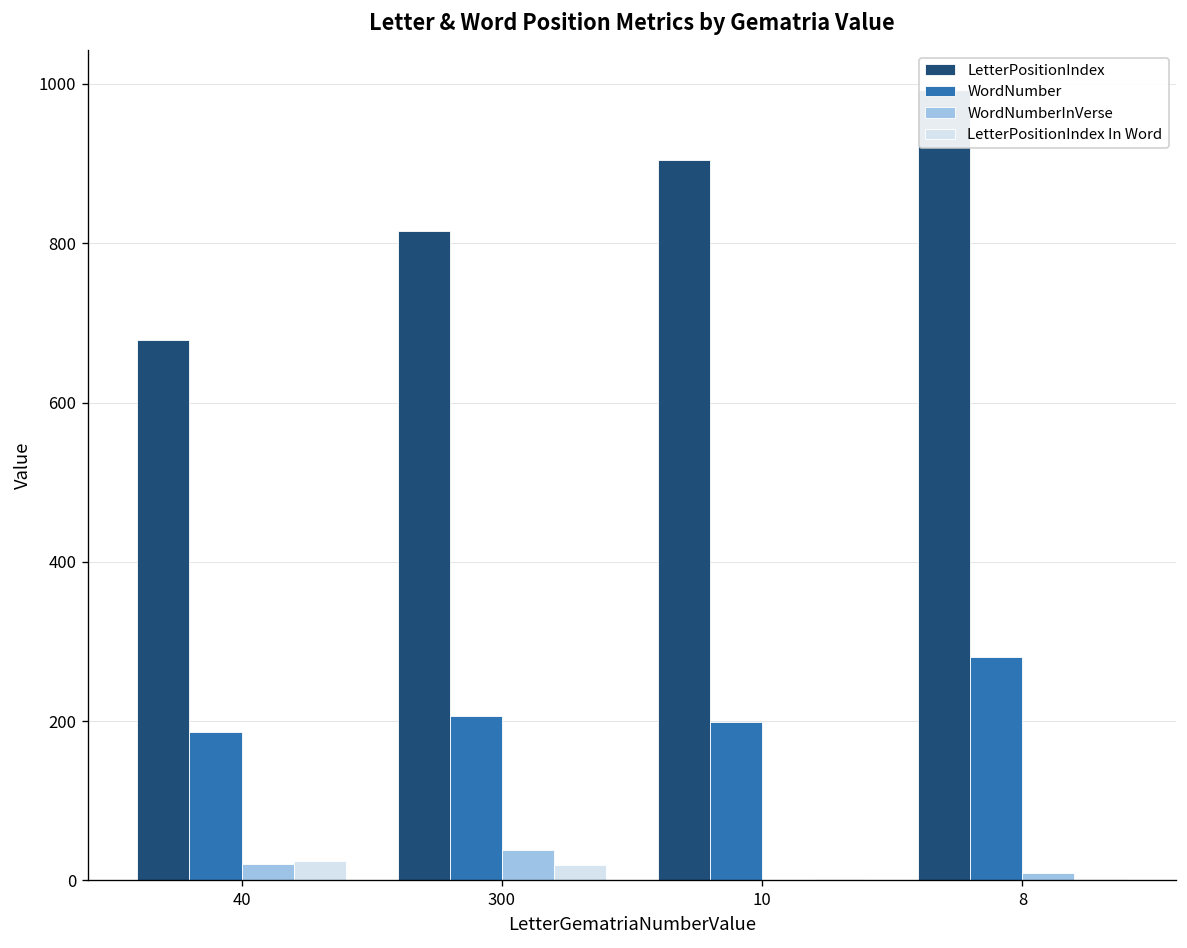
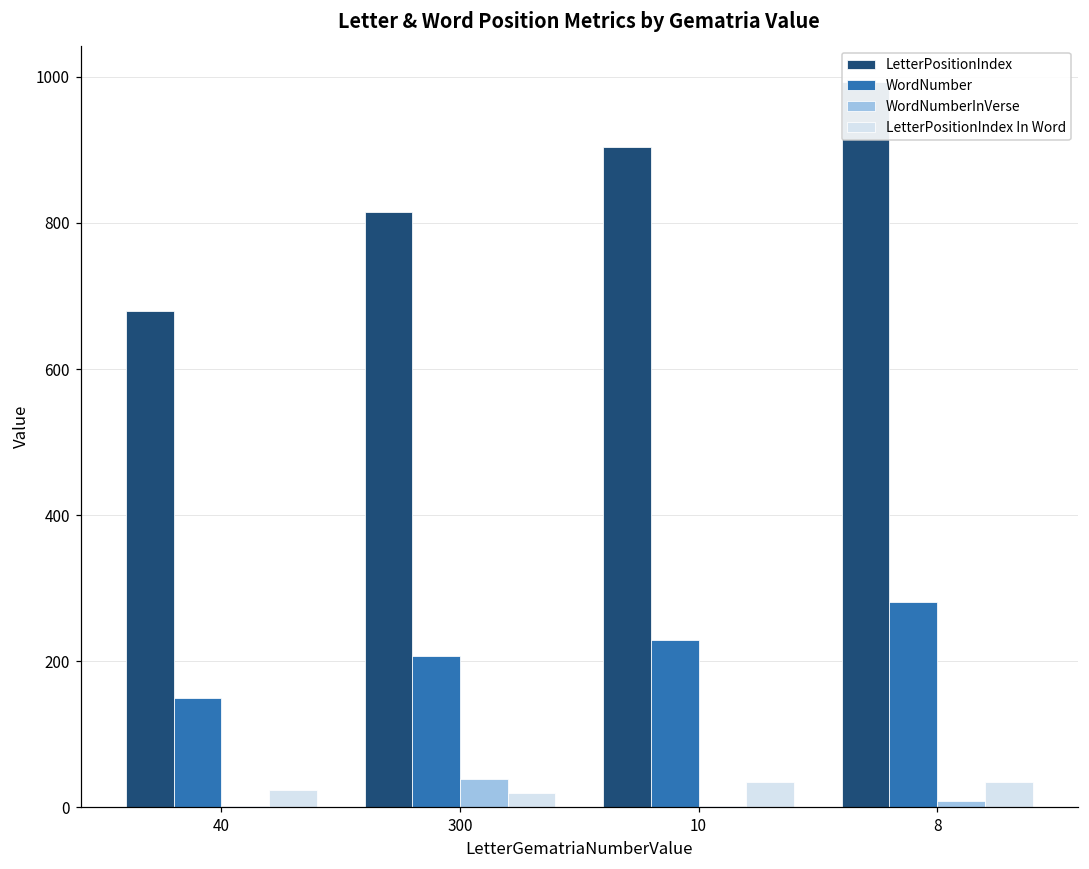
  {
    "LetterPositionIndex": {
      "40": 680,
      "300": 820,
      "10": 900
    },
    "WordNumber": {
-     "40": 190,
+     "40": 150,
      "300": 210,
-     "10": 200,
+     "10": 230,
      "8": 280
    },
    "WordNumberInVerse": {
-     "40": 20,
+     "40": 0,
      "300": 40,
      "8": 10
    },
    "LetterPositionIndex In Word": {
      "40": 20,
      "300": 20,
-     "10": 0,
-     "8": 0
+     "10": 30,
+     "8": 30
    }
  }
